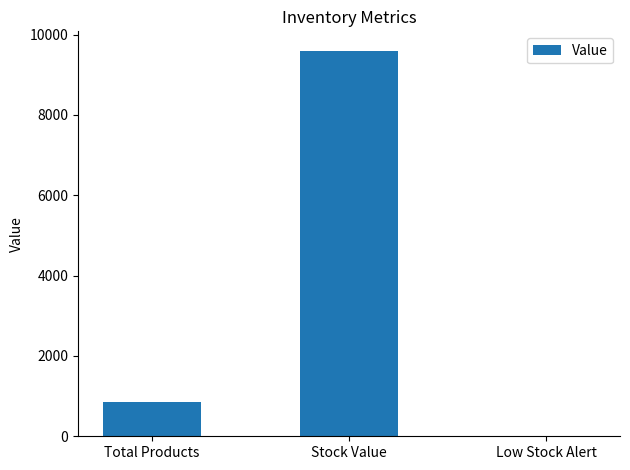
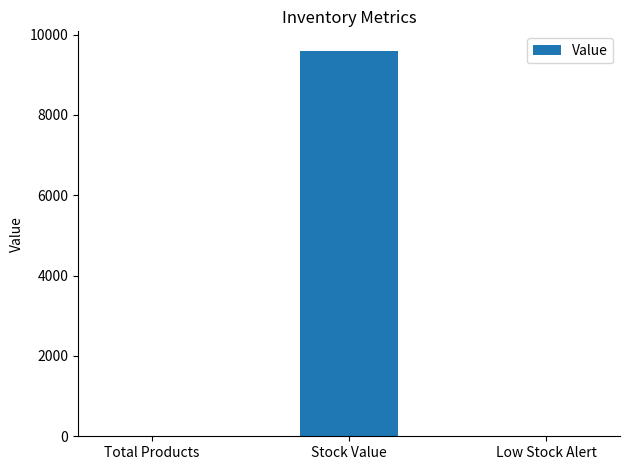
  {
-   "Total Products": 900,
+   "Total Products": 0,
    "Stock Value": 9600,
    "Low Stock Alert": 0
  }
